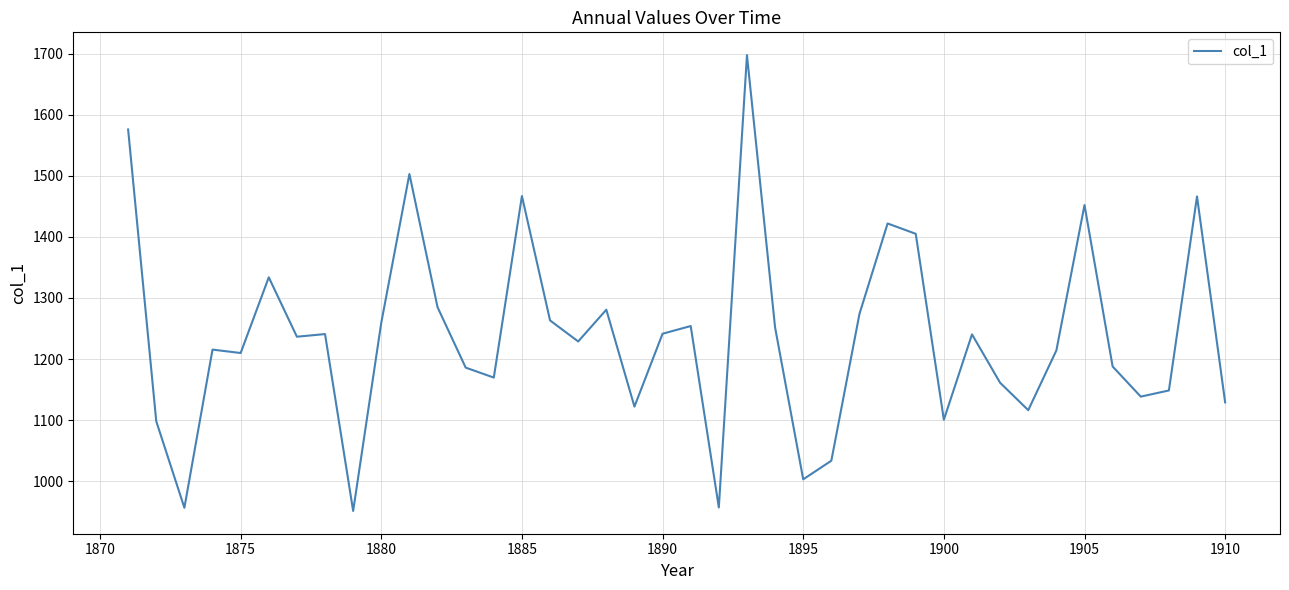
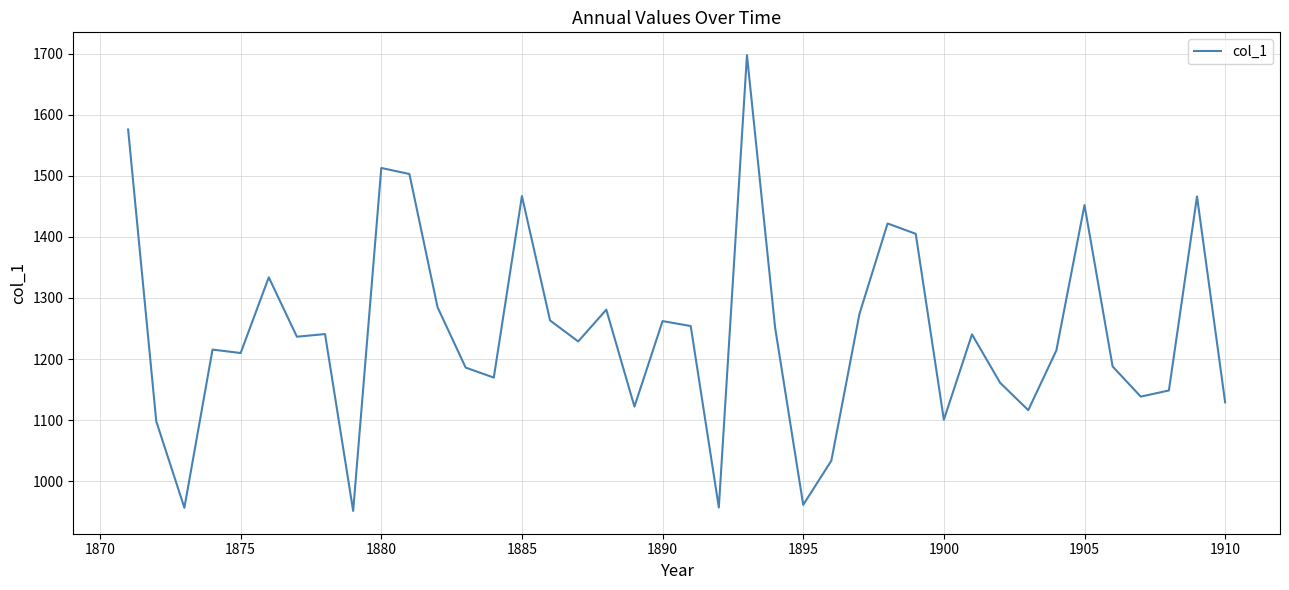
  {
    "1875": 1210,
-   "1880": 1260,
+   "1880": 1510,
    "1885": 1470,
-   "1890": 1240,
-   "1895": 1000,
+   "1890": 1260,
+   "1895": 960,
    "1900": 1100,
    "1905": 1450,
    "1910": 1130
  }
